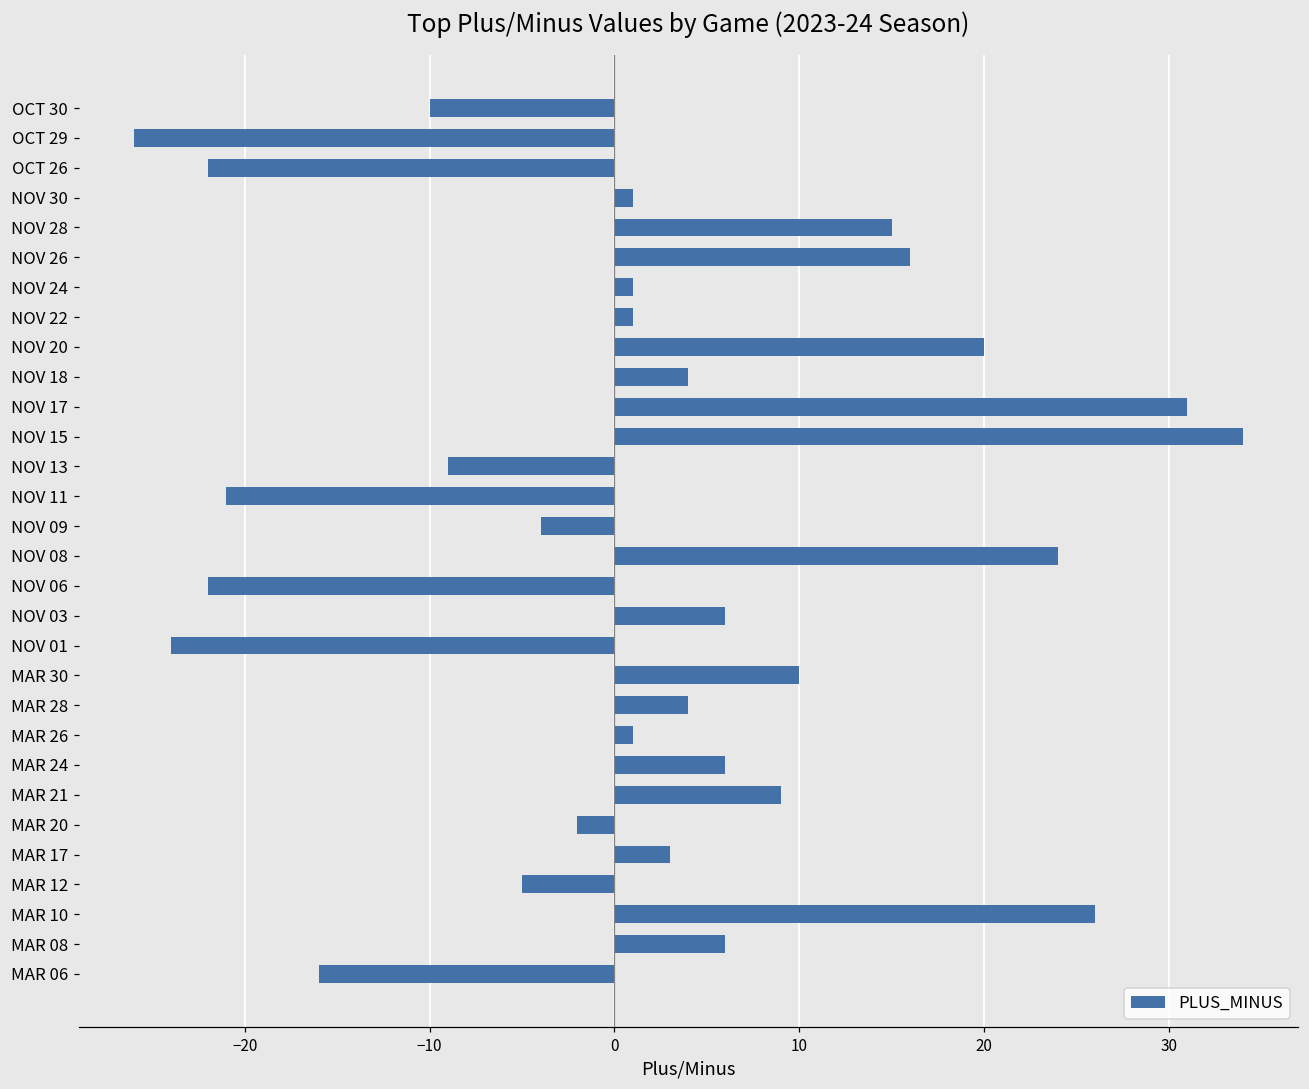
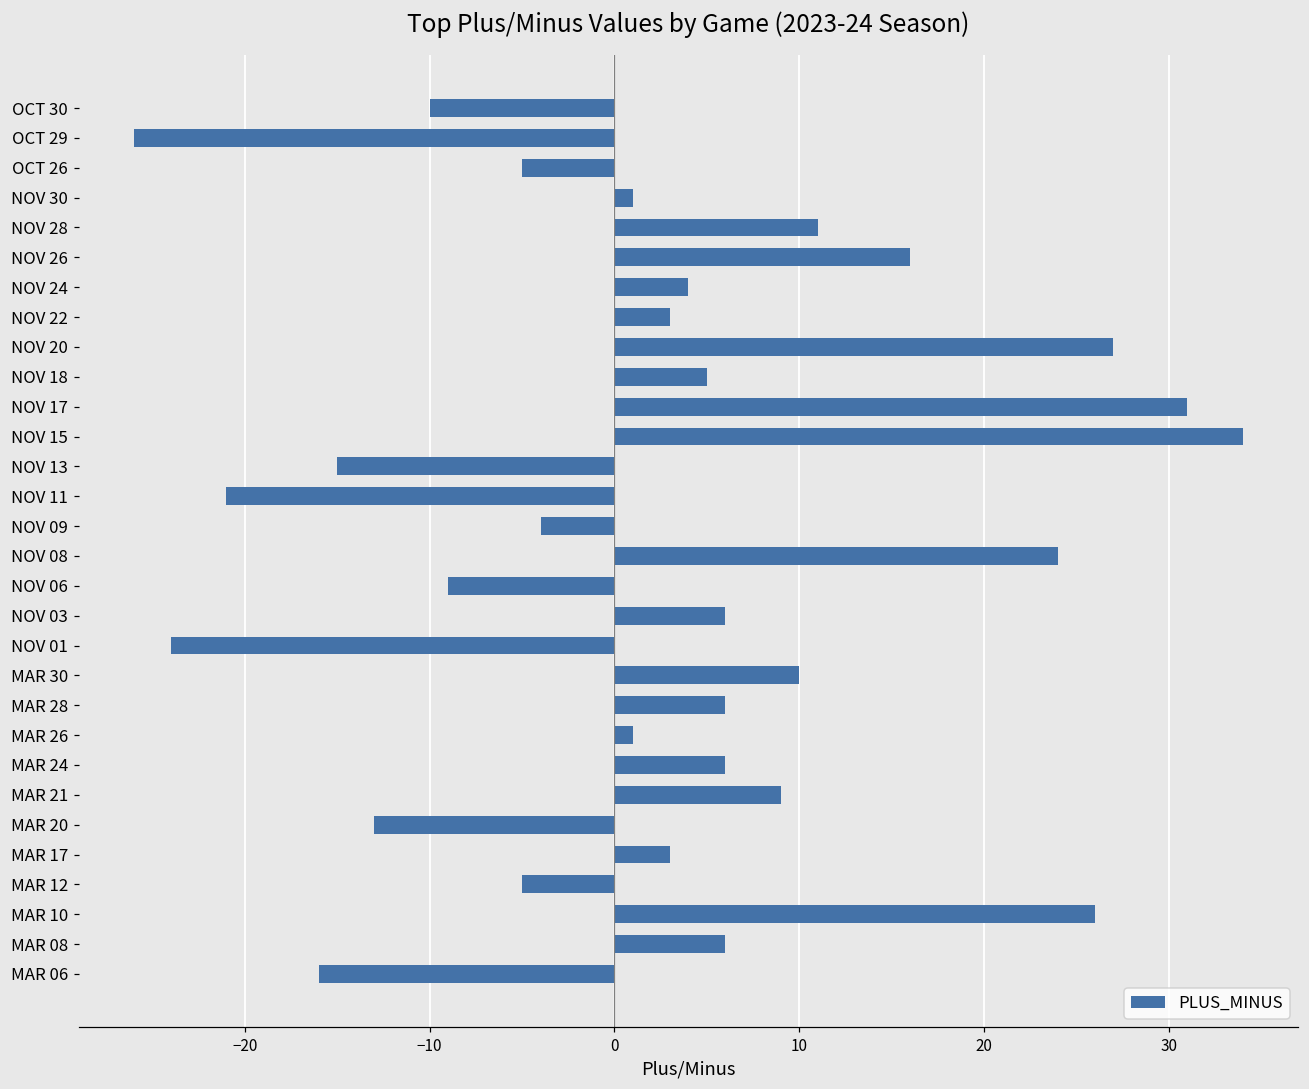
  {
    "OCT 30": -10,
    "OCT 29": -26,
-   "OCT 26": -22,
+   "OCT 26": -5,
    "NOV 30": 1,
-   "NOV 28": 15,
+   "NOV 28": 11,
    "NOV 26": 16,
-   "NOV 24": 1,
-   "NOV 22": 1,
-   "NOV 20": 20,
-   "NOV 18": 4,
+   "NOV 24": 4,
+   "NOV 22": 3,
+   "NOV 20": 27,
+   "NOV 18": 5,
    "NOV 17": 31,
    "NOV 15": 34,
-   "NOV 13": -9,
+   "NOV 13": -15,
    "NOV 11": -21,
    "NOV 09": -4,
    "NOV 08": 24,
-   "NOV 06": -22,
+   "NOV 06": -9,
    "NOV 03": 6,
    "NOV 01": -24,
    "MAR 30": 10,
-   "MAR 28": 4,
+   "MAR 28": 6,
    "MAR 26": 1,
    "MAR 24": 6,
    "MAR 21": 9,
-   "MAR 20": -2,
+   "MAR 20": -13,
    "MAR 17": 3,
    "MAR 12": -5,
    "MAR 10": 26,
    "MAR 08": 6,
    "MAR 06": -16
  }
